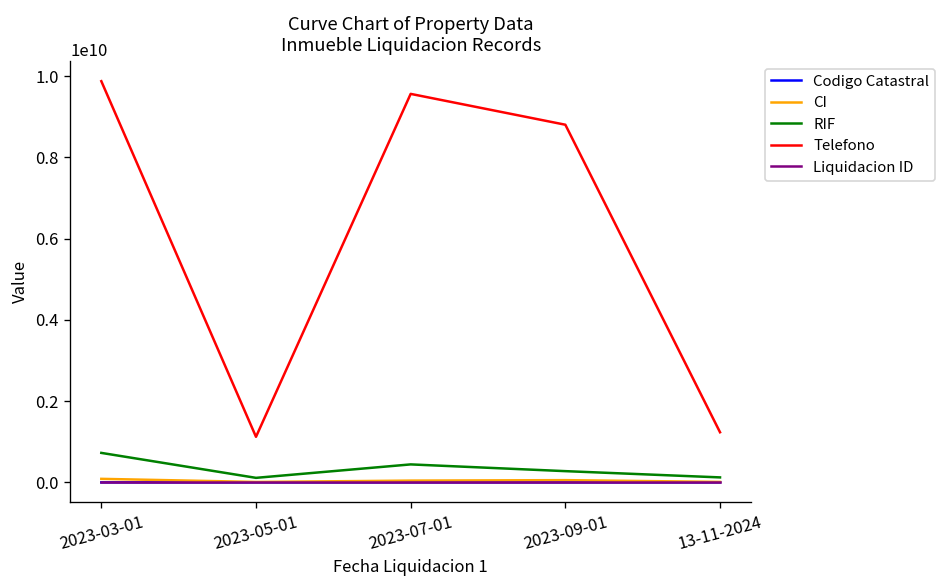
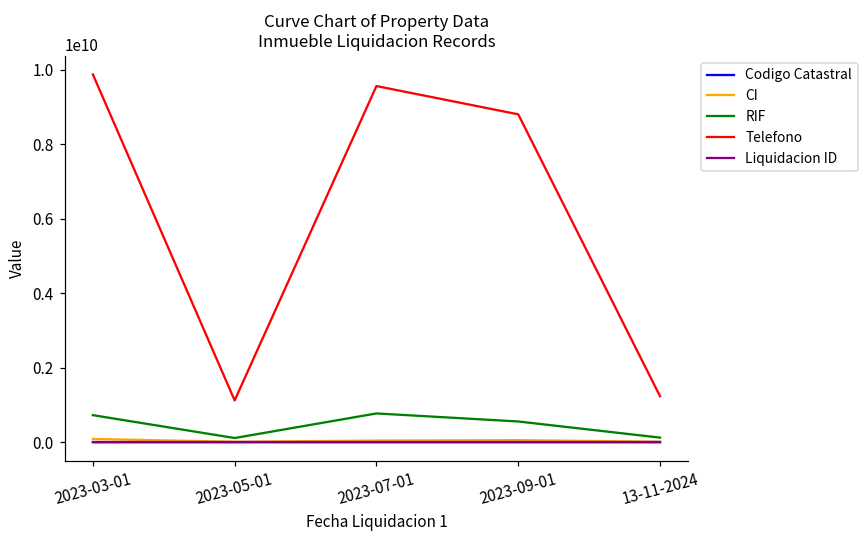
  {
    "Liquidacion ID": {
      "2023-03-01": 0
    },
    "CI": {
      "2023-03-01": 100000000
    },
    "RIF": {
      "2023-03-01": 700000000,
      "2023-05-01": 100000000,
-     "2023-07-01": 400000000,
-     "2023-09-01": 300000000,
+     "2023-07-01": 800000000,
+     "2023-09-01": 600000000,
      "13-11-2024": 100000000
    },
    "Telefono": {
      "2023-03-01": 9900000000,
      "2023-05-01": 1100000000,
      "2023-07-01": 9600000000,
      "2023-09-01": 8800000000,
      "13-11-2024": 1200000000
    }
  }
